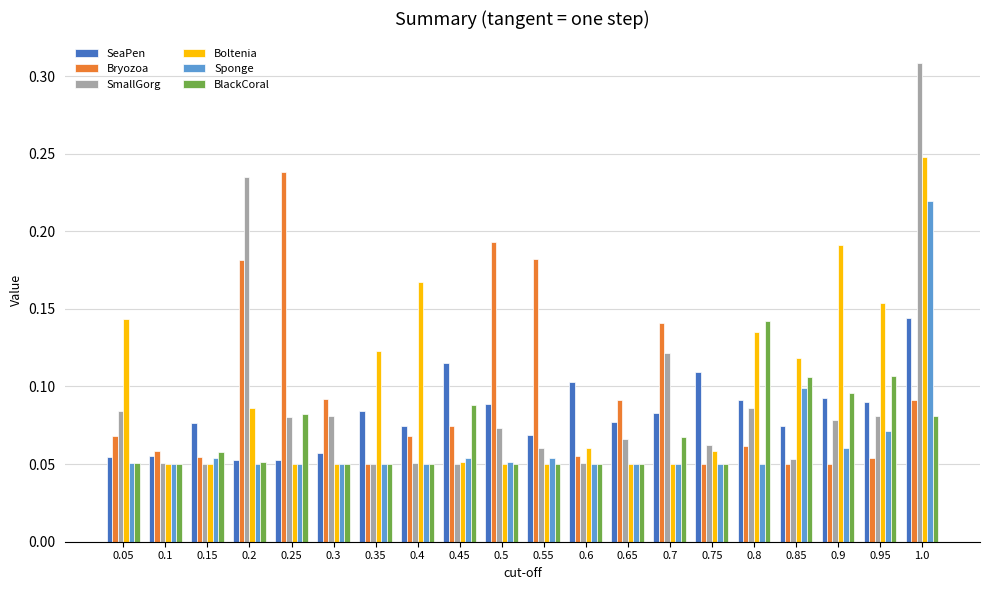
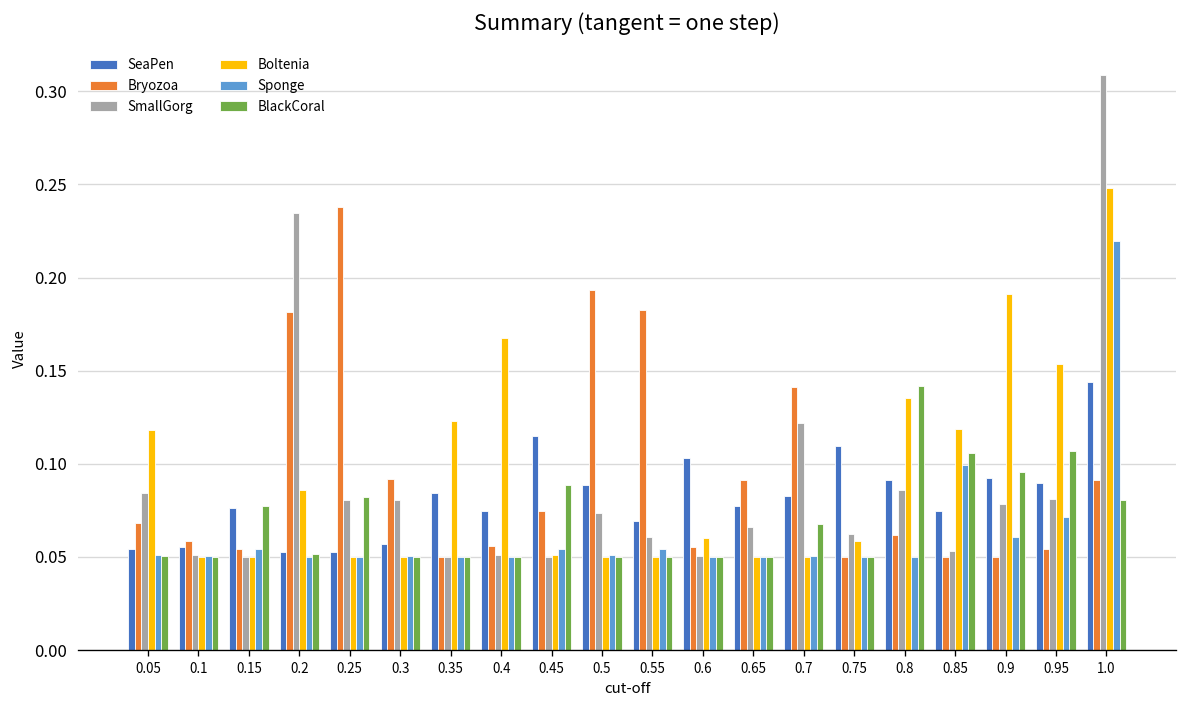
  {
    "Bryozoa": {
      "0.05": 0.068,
      "0.1": 0.059,
      "0.15": 0.054,
      "0.2": 0.182,
      "0.25": 0.238,
      "0.3": 0.092,
      "0.35": 0.050,
-     "0.4": 0.068,
+     "0.4": 0.056,
      "0.45": 0.075,
      "0.5": 0.193,
      "0.55": 0.182,
      "0.6": 0.055,
      "0.65": 0.091,
      "0.7": 0.141,
      "0.75": 0.050,
      "0.8": 0.062,
      "0.85": 0.050,
      "0.9": 0.050,
      "0.95": 0.054,
      "1.0": 0.091
    },
    "SmallGorg": {
      "0.05": 0.084,
      "0.1": 0.051,
      "0.15": 0.050,
      "0.2": 0.235,
      "0.25": 0.081,
      "0.3": 0.081,
      "0.35": 0.050,
      "0.4": 0.051,
      "0.45": 0.050,
      "0.5": 0.074,
      "0.55": 0.061,
      "0.6": 0.050,
      "0.65": 0.066,
      "0.7": 0.122,
      "0.75": 0.062,
      "0.8": 0.086,
      "0.85": 0.053,
      "0.9": 0.079,
      "0.95": 0.081,
      "1.0": 0.309
    },
    "Boltenia": {
-     "0.05": 0.144,
+     "0.05": 0.118,
      "0.1": 0.050,
      "0.15": 0.050,
      "0.2": 0.086,
      "0.25": 0.050,
      "0.3": 0.050,
      "0.35": 0.123,
      "0.4": 0.168,
      "0.45": 0.051,
      "0.5": 0.050,
      "0.55": 0.050,
      "0.6": 0.060,
      "0.65": 0.050,
      "0.7": 0.050,
      "0.75": 0.059,
      "0.8": 0.135,
      "0.85": 0.118,
      "0.9": 0.191,
      "0.95": 0.154,
      "1.0": 0.248
    },
    "BlackCoral": {
      "0.05": 0.051,
      "0.1": 0.050,
-     "0.15": 0.058,
+     "0.15": 0.077,
      "0.2": 0.052,
      "0.25": 0.082,
      "0.3": 0.050,
      "0.35": 0.050,
      "0.4": 0.050,
      "0.45": 0.088,
      "0.5": 0.050,
      "0.55": 0.050,
      "0.6": 0.050,
      "0.65": 0.050,
      "0.7": 0.067,
      "0.75": 0.050,
      "0.8": 0.142,
      "0.85": 0.106,
      "0.9": 0.096,
      "0.95": 0.107,
      "1.0": 0.081
    }
  }
